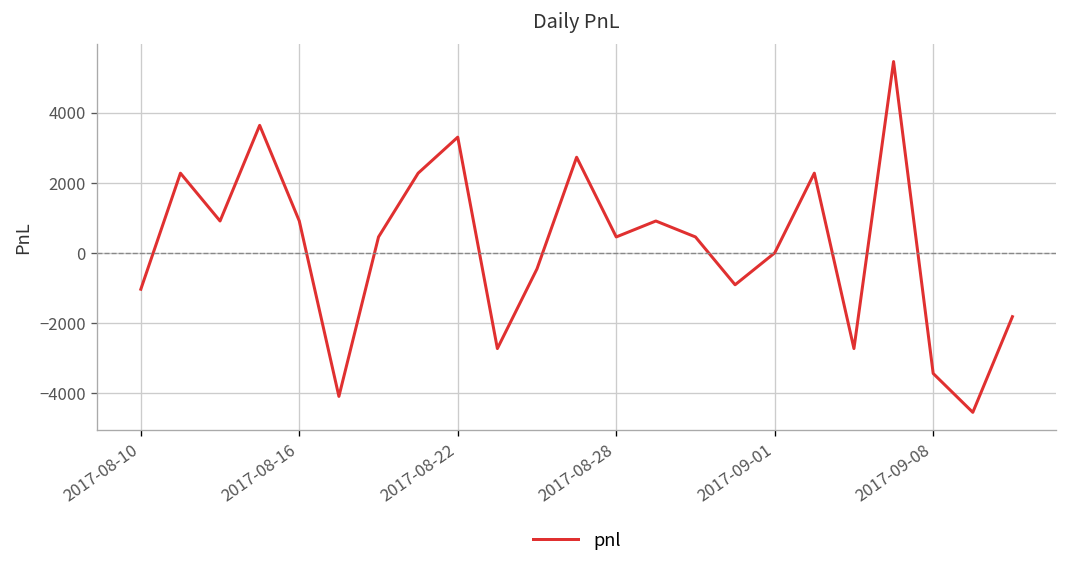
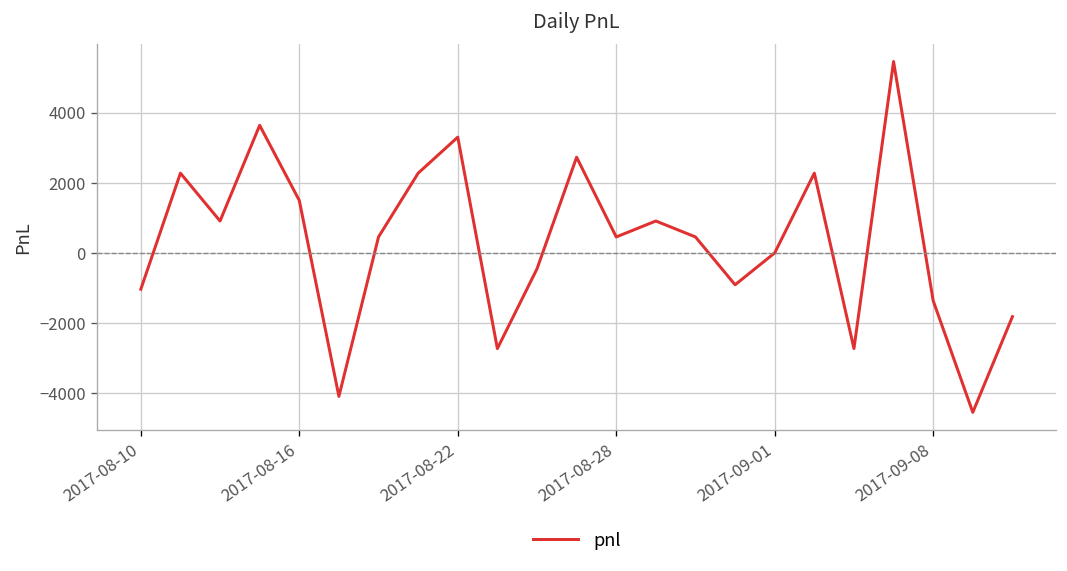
  {
    "2017-08-10": -1000,
-   "2017-08-16": 900,
+   "2017-08-16": 1500,
    "2017-08-22": 3300,
    "2017-08-28": 500,
    "2017-09-01": 0,
-   "2017-09-08": -3400
+   "2017-09-08": -1400
  }
